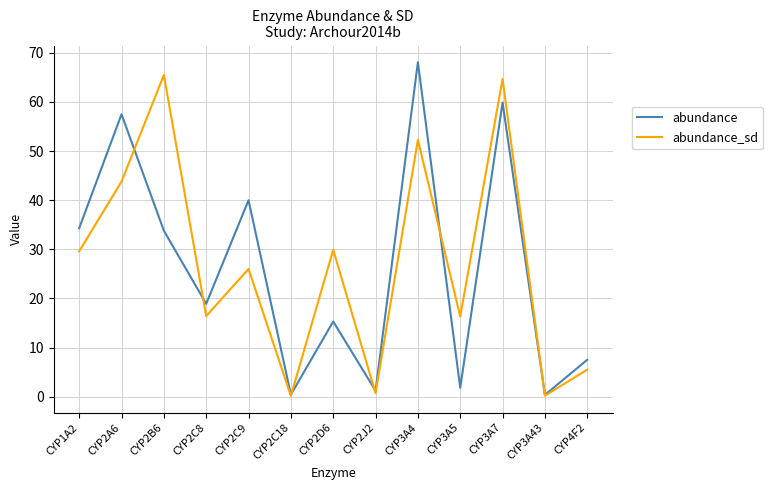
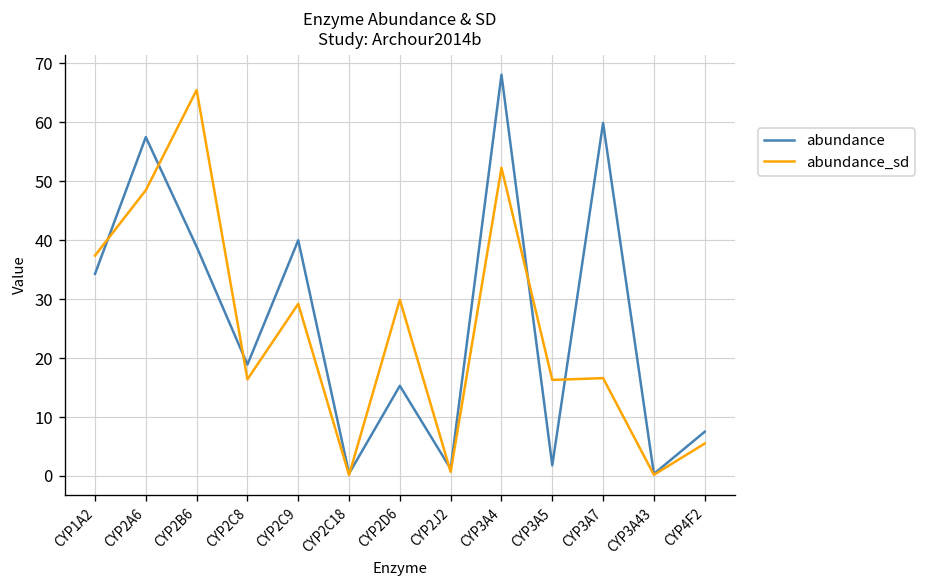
  {
    "abundance": {
      "CYP1A2": 34,
      "CYP2A6": 58,
-     "CYP2B6": 34,
+     "CYP2B6": 39,
      "CYP2C8": 19,
      "CYP2C9": 40,
      "CYP2D6": 15,
      "CYP3A4": 68,
      "CYP3A5": 2,
      "CYP3A7": 60,
      "CYP4F2": 8
    },
    "abundance_sd": {
-     "CYP1A2": 30,
-     "CYP2A6": 44,
+     "CYP1A2": 37,
+     "CYP2A6": 49,
      "CYP2B6": 66,
      "CYP2C8": 16,
-     "CYP2C9": 26,
+     "CYP2C9": 29,
      "CYP2D6": 30,
      "CYP3A4": 52,
      "CYP3A5": 16,
-     "CYP3A7": 65,
+     "CYP3A7": 17,
      "CYP4F2": 6
    }
  }
